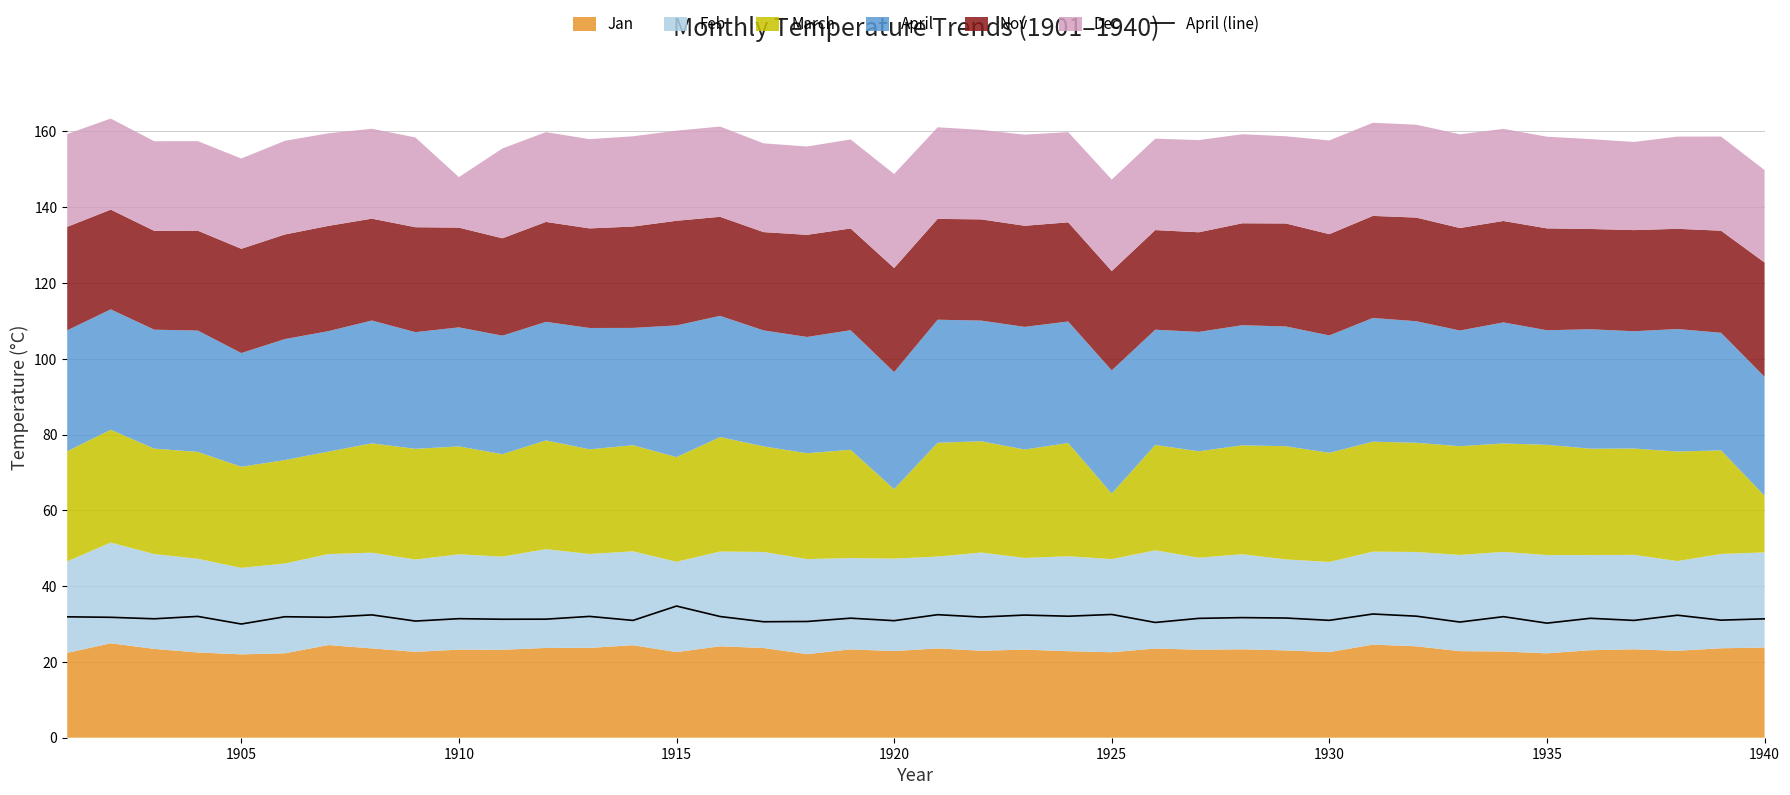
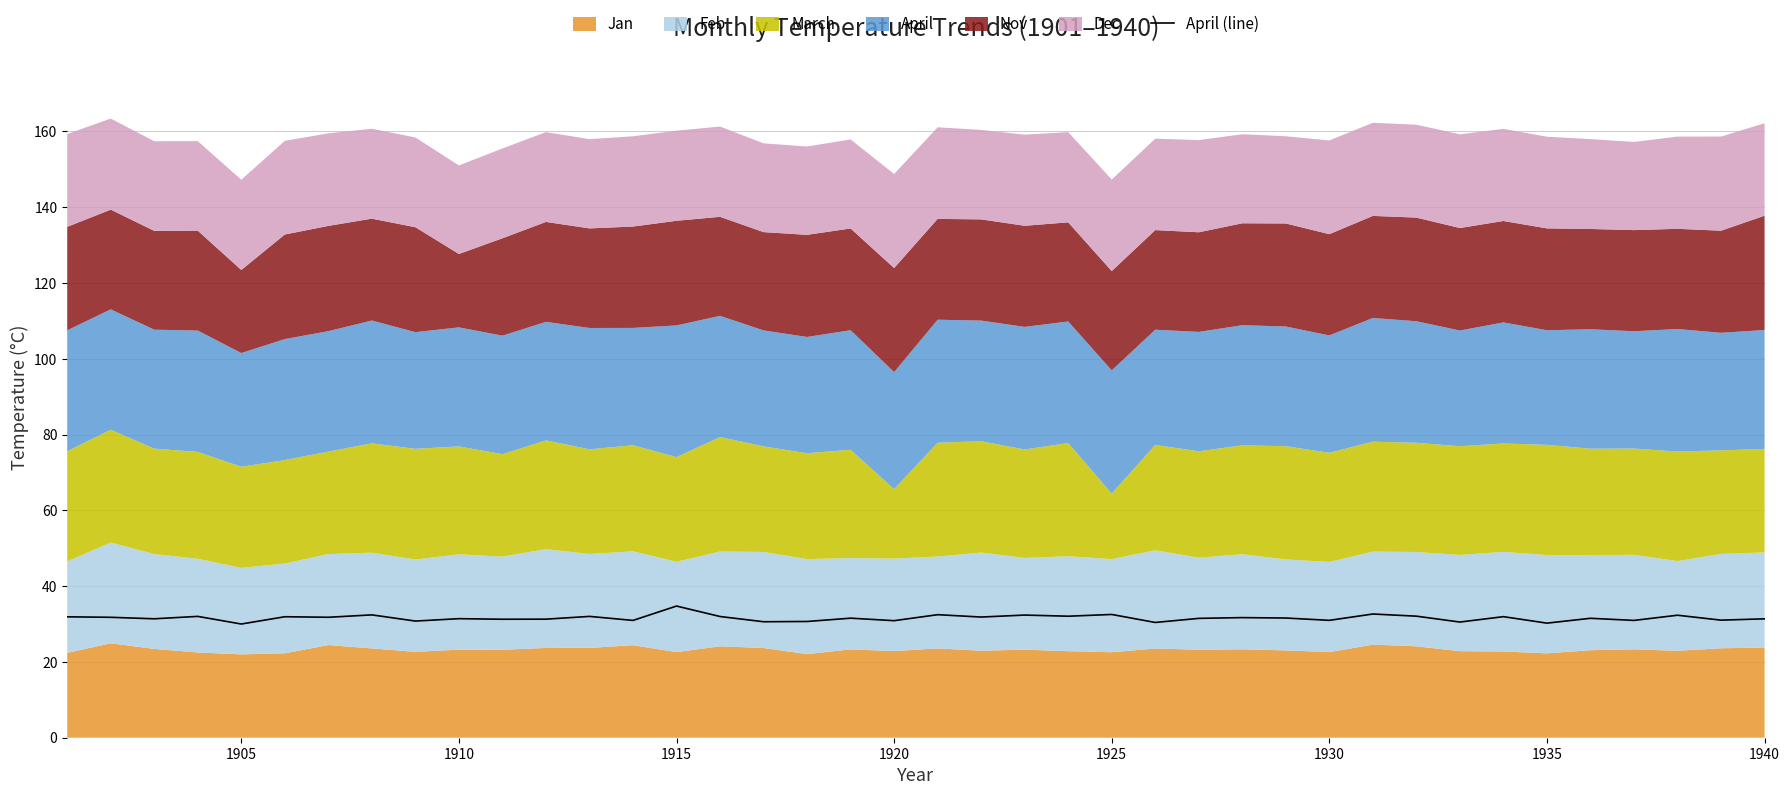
  {
    "April (line)": {
      "1905": 30,
      "1910": 31,
      "1915": 35,
      "1920": 31,
      "1925": 33,
      "1930": 31,
      "1935": 30,
      "1940": 31
    },
    "Jan": {
      "1905": 22,
      "1910": 23,
      "1915": 23,
      "1920": 23,
      "1925": 23,
      "1930": 23,
      "1935": 22,
      "1940": 24
    },
    "Feb": {
      "1905": 23,
      "1910": 25,
      "1915": 24,
      "1920": 24,
      "1925": 25,
      "1930": 24,
      "1935": 26,
      "1940": 25
    },
    "March": {
      "1905": 27,
      "1910": 28,
      "1915": 28,
      "1920": 18,
      "1925": 17,
      "1930": 29,
      "1935": 29,
-     "1940": 15
+     "1940": 27
    },
    "April": {
      "1905": 30,
      "1910": 31,
      "1915": 35,
      "1920": 31,
      "1925": 33,
      "1930": 31,
      "1935": 30,
      "1940": 31
    },
    "Nov": {
-     "1905": 28,
-     "1910": 26,
+     "1905": 22,
+     "1910": 19,
      "1915": 28,
      "1920": 27,
      "1925": 26,
      "1930": 27,
      "1935": 27,
      "1940": 30
    },
    "Dec": {
      "1905": 24,
-     "1910": 13,
+     "1910": 23,
      "1915": 24,
      "1920": 25,
      "1925": 24,
      "1930": 25,
      "1935": 24,
      "1940": 24
    }
  }
